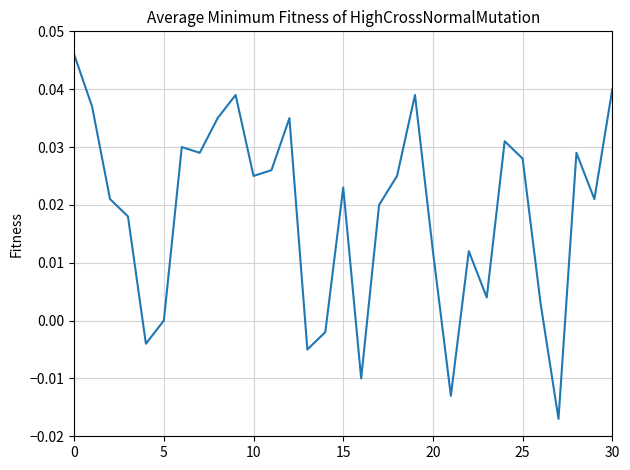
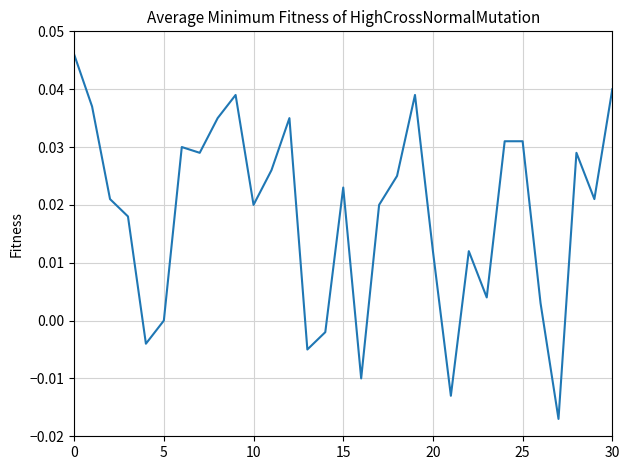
  {
    "0": 0.046,
    "5": 0.000,
-   "10": 0.025,
+   "10": 0.020,
    "15": 0.023,
    "20": 0.012,
-   "25": 0.028,
+   "25": 0.031,
    "30": 0.040
  }
